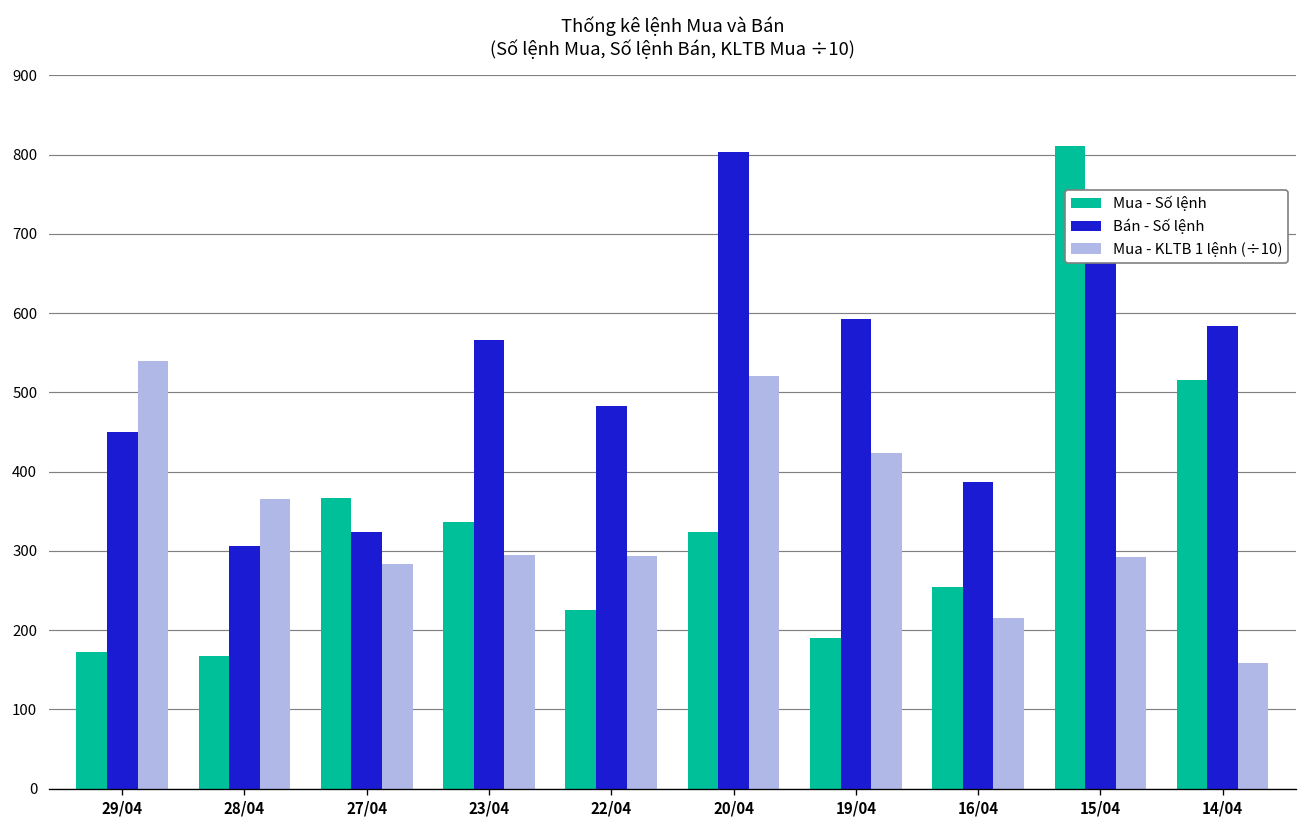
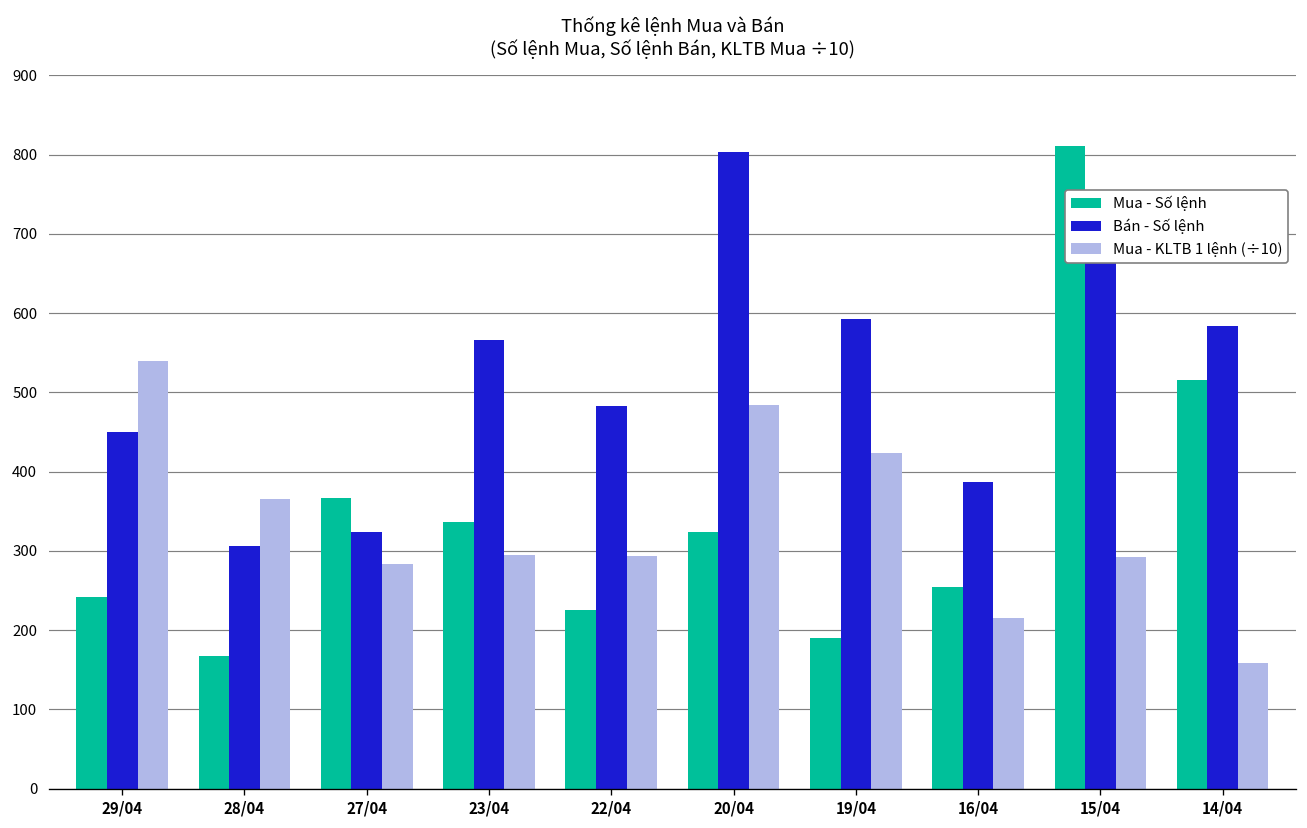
  {
    "Mua - Số lệnh": {
-     "29/04": 170,
+     "29/04": 240,
      "28/04": 170,
      "27/04": 370,
      "23/04": 340,
      "22/04": 230,
      "20/04": 320,
      "19/04": 190,
      "16/04": 260,
      "15/04": 810,
      "14/04": 520
    },
    "Bán - Số lệnh": {
      "29/04": 450,
      "28/04": 310,
      "27/04": 320,
      "23/04": 570,
      "22/04": 480,
      "20/04": 800,
      "19/04": 590,
      "16/04": 390,
      "14/04": 580
    },
    "Mua - KLTB 1 lệnh (÷10)": {
      "29/04": 540,
      "28/04": 370,
      "27/04": 280,
      "23/04": 290,
      "22/04": 290,
-     "20/04": 520,
+     "20/04": 480,
      "19/04": 420,
      "16/04": 220,
      "15/04": 290,
      "14/04": 160
    }
  }
